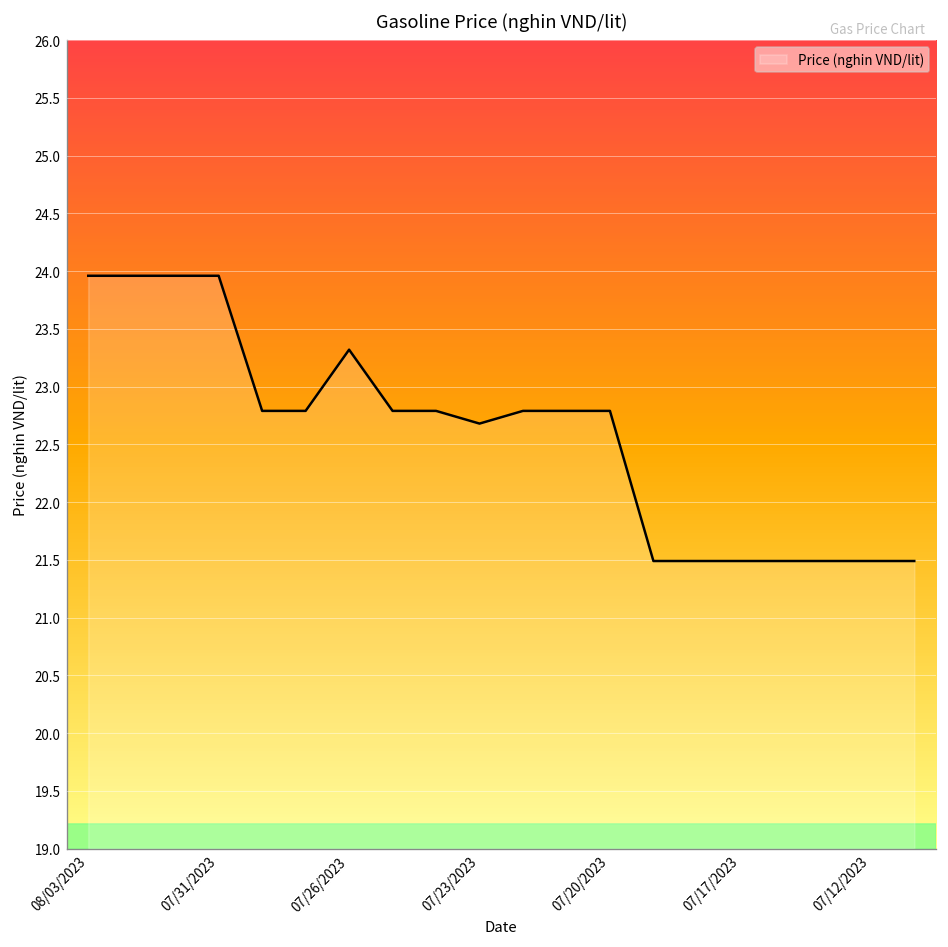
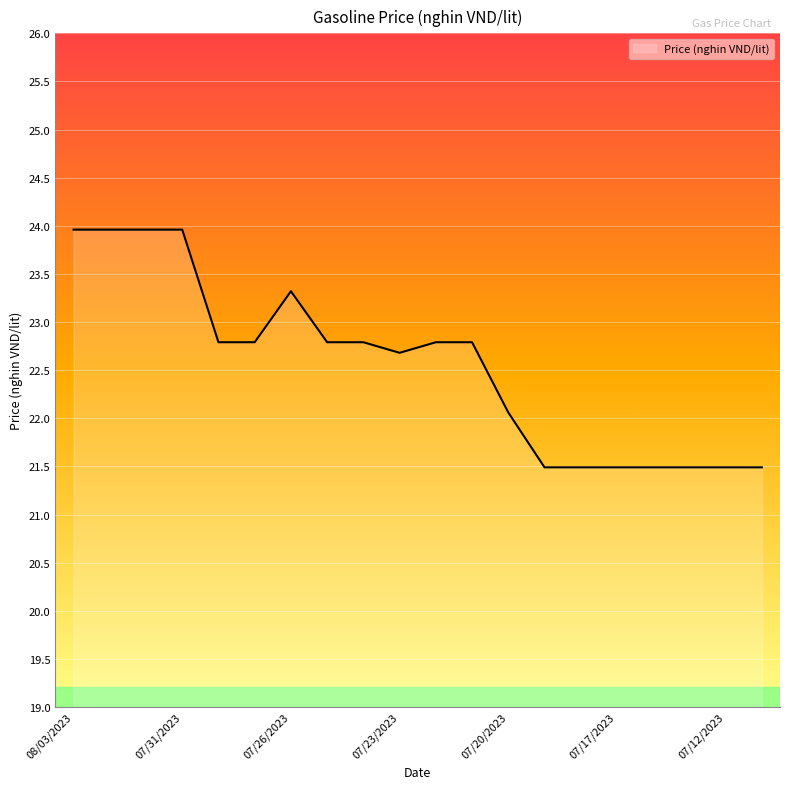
  {
    "08/03/2023": 24.0,
    "07/31/2023": 24.0,
    "07/26/2023": 23.3,
    "07/23/2023": 22.7,
-   "07/20/2023": 22.8,
+   "07/20/2023": 22.1,
    "07/17/2023": 21.5,
    "07/12/2023": 21.5
  }
